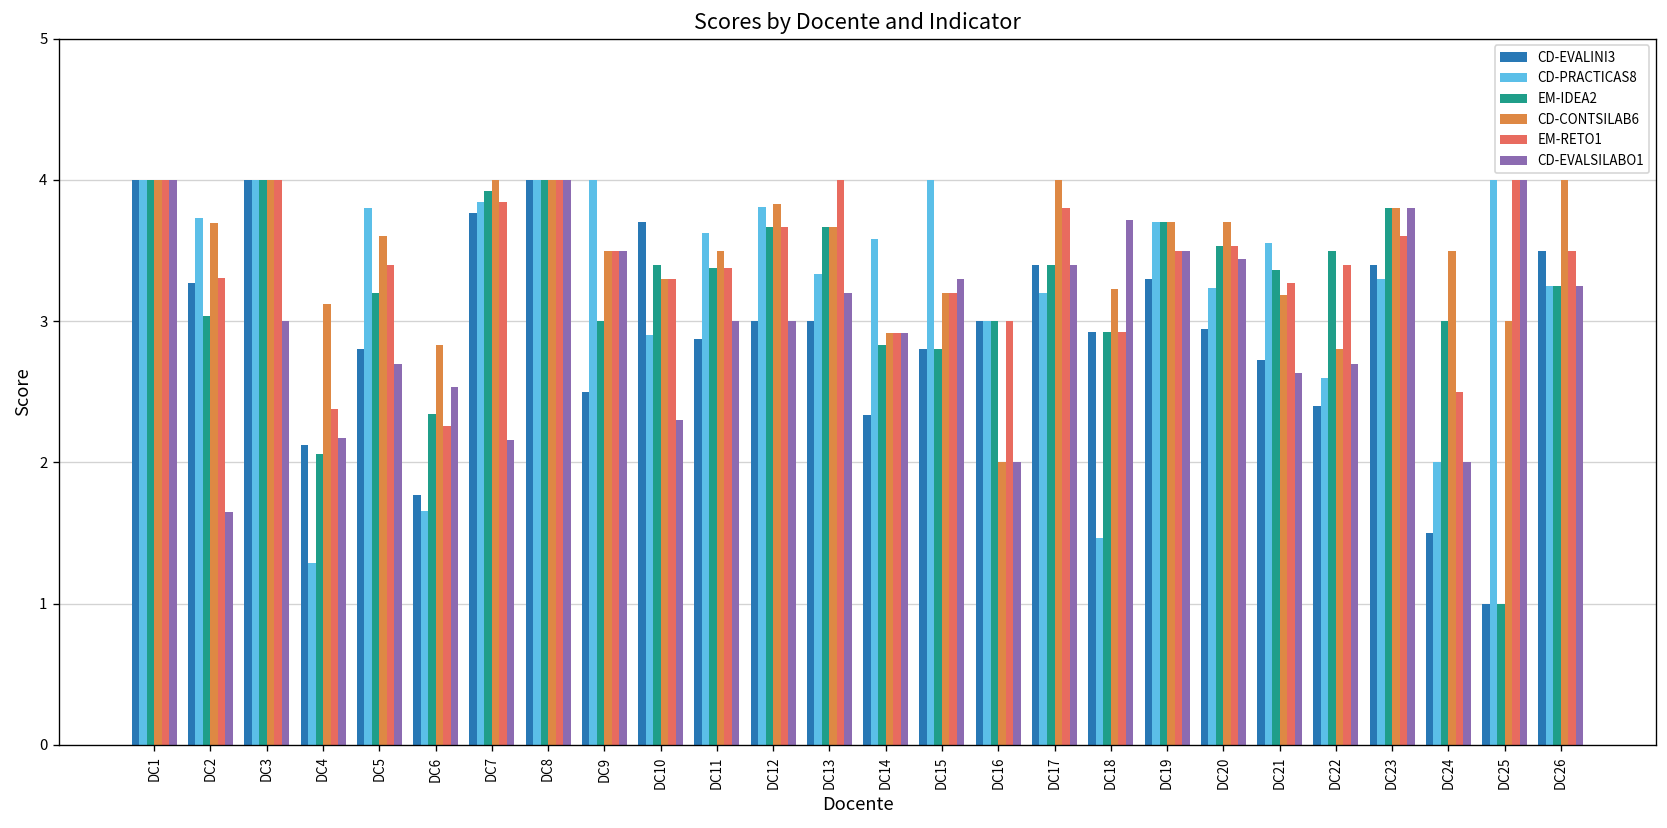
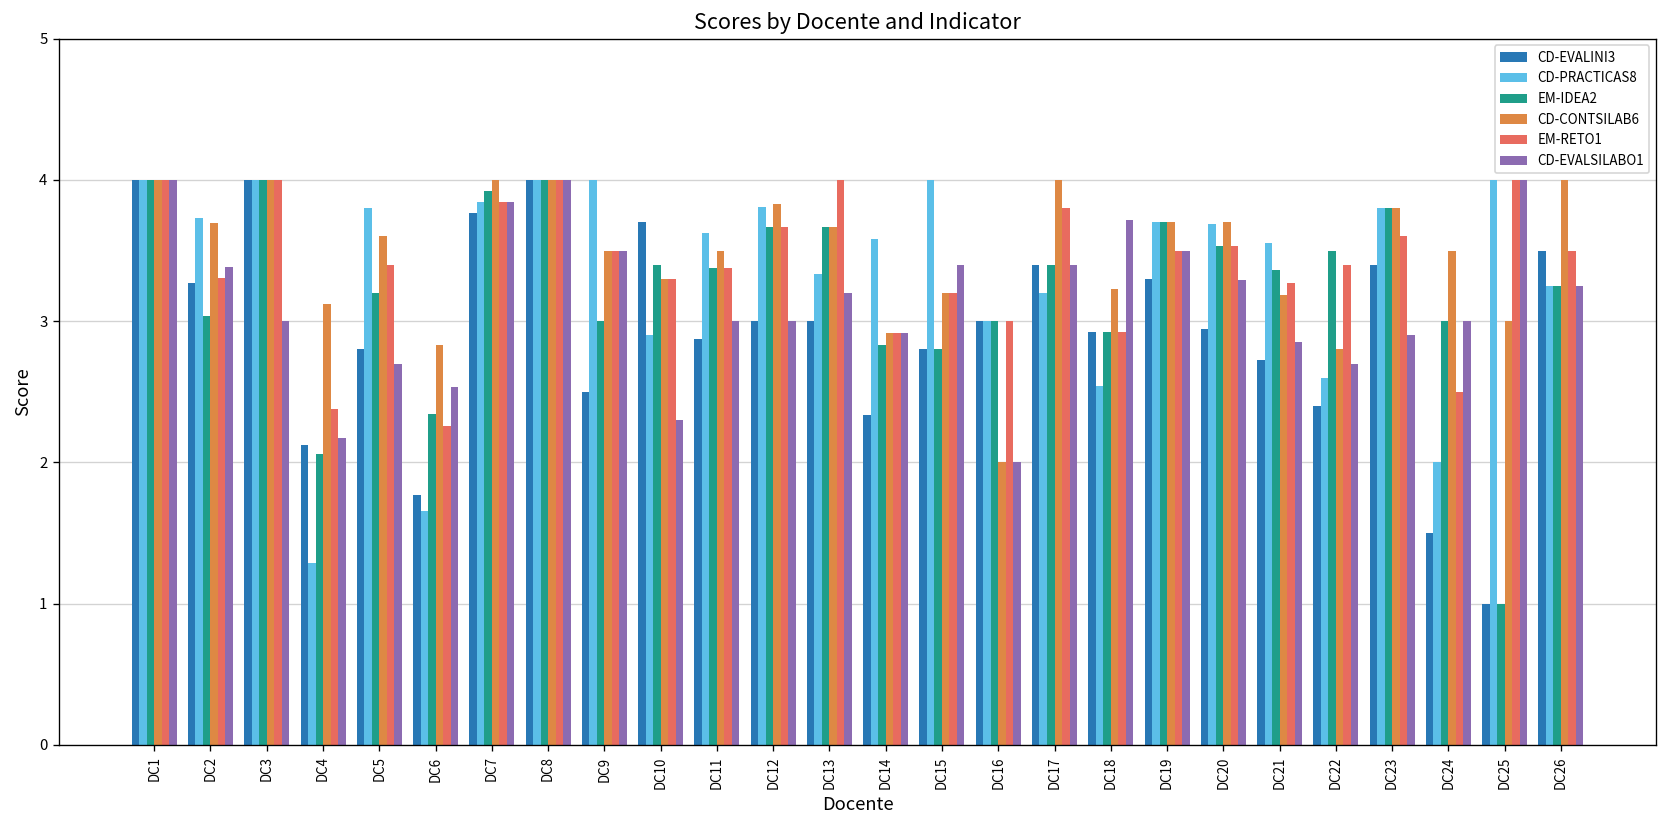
  {
    "CD-PRACTICAS8": {
      "DC1": 4.00,
      "DC2": 3.73,
      "DC3": 4.00,
      "DC4": 1.29,
      "DC5": 3.80,
      "DC6": 1.66,
      "DC7": 3.85,
      "DC8": 4.00,
      "DC9": 4.00,
      "DC10": 2.90,
      "DC11": 3.63,
      "DC12": 3.81,
      "DC13": 3.33,
      "DC14": 3.58,
      "DC15": 4.00,
      "DC16": 3.00,
      "DC17": 3.20,
-     "DC18": 1.46,
+     "DC18": 2.54,
      "DC19": 3.70,
-     "DC20": 3.24,
+     "DC20": 3.69,
      "DC21": 3.55,
      "DC22": 2.60,
-     "DC23": 3.3,
+     "DC23": 3.8,
      "DC24": 2.00,
      "DC25": 4.00,
      "DC26": 3.25
    },
    "CD-EVALSILABO1": {
      "DC1": 4.00,
-     "DC2": 1.64,
+     "DC2": 3.38,
      "DC3": 3.00,
      "DC4": 2.17,
      "DC5": 2.70,
      "DC6": 2.53,
-     "DC7": 2.16,
+     "DC7": 3.85,
      "DC8": 4.00,
      "DC9": 3.50,
      "DC10": 2.30,
      "DC11": 3.00,
      "DC12": 3.00,
      "DC13": 3.20,
      "DC14": 2.92,
-     "DC15": 3.3,
+     "DC15": 3.4,
      "DC16": 2.00,
      "DC17": 3.40,
      "DC18": 3.72,
      "DC19": 3.50,
-     "DC20": 3.44,
-     "DC21": 2.64,
+     "DC20": 3.29,
+     "DC21": 2.85,
      "DC22": 2.70,
-     "DC23": 3.8,
-     "DC24": 2,
+     "DC23": 2.9,
+     "DC24": 3,
      "DC25": 4.00,
      "DC26": 3.25
    }
  }
